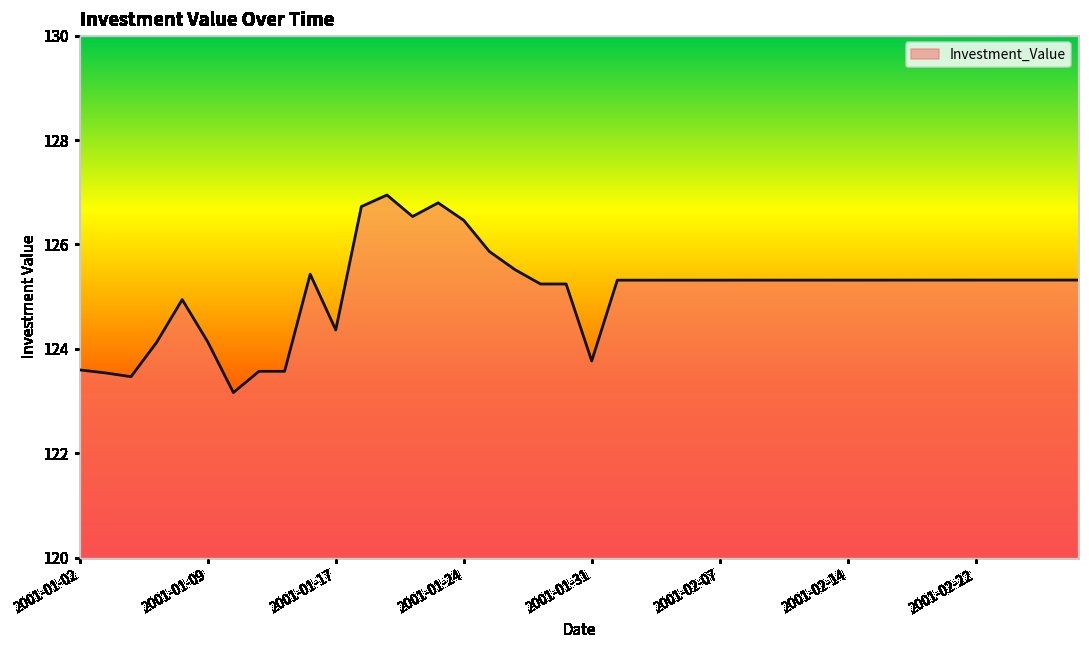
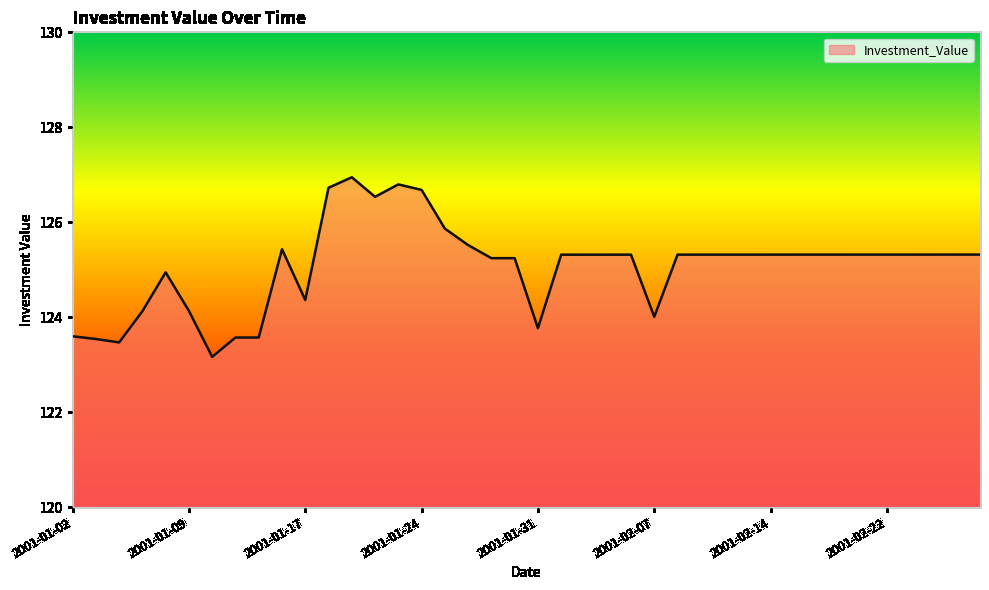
  {
    "2001-01-02": 123.6,
    "2001-01-09": 124.1,
    "2001-01-17": 124.4,
-   "2001-01-24": 126.5,
+   "2001-01-24": 126.7,
    "2001-01-31": 123.8,
-   "2001-02-07": 125.3,
+   "2001-02-07": 124.0,
    "2001-02-14": 125.3,
    "2001-02-22": 125.3
  }
